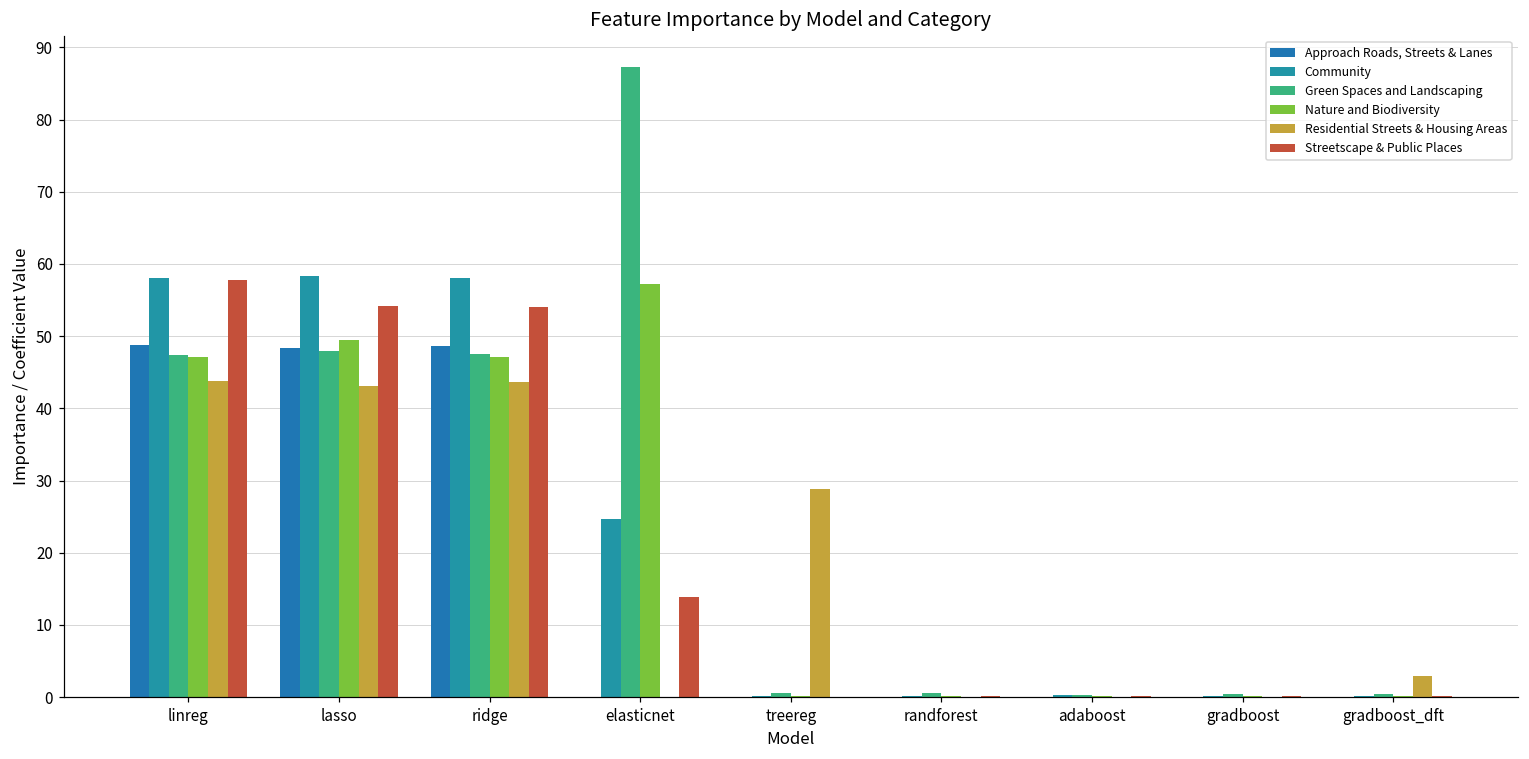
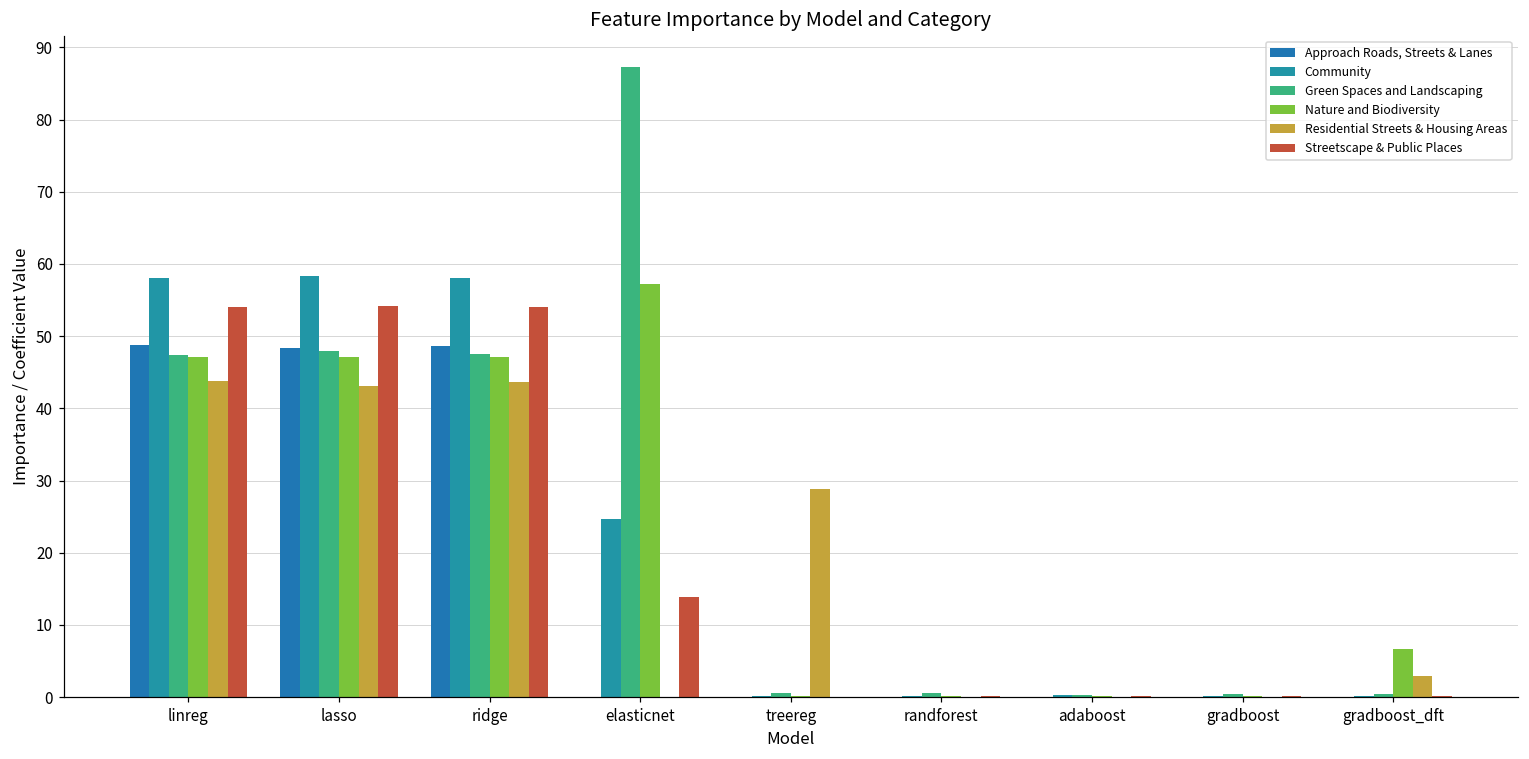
  {
    "Nature and Biodiversity": {
      "linreg": 47,
-     "lasso": 50,
+     "lasso": 47,
      "ridge": 47,
      "elasticnet": 57,
-     "gradboost_dft": 0
+     "gradboost_dft": 7
    },
    "Residential Streets & Housing Areas": {
      "linreg": 44,
      "lasso": 43,
      "ridge": 44,
      "elasticnet": 0,
      "treereg": 29,
      "gradboost_dft": 3
    },
    "Streetscape & Public Places": {
-     "linreg": 58,
+     "linreg": 54,
      "lasso": 54,
      "ridge": 54,
      "elasticnet": 14
    }
  }
